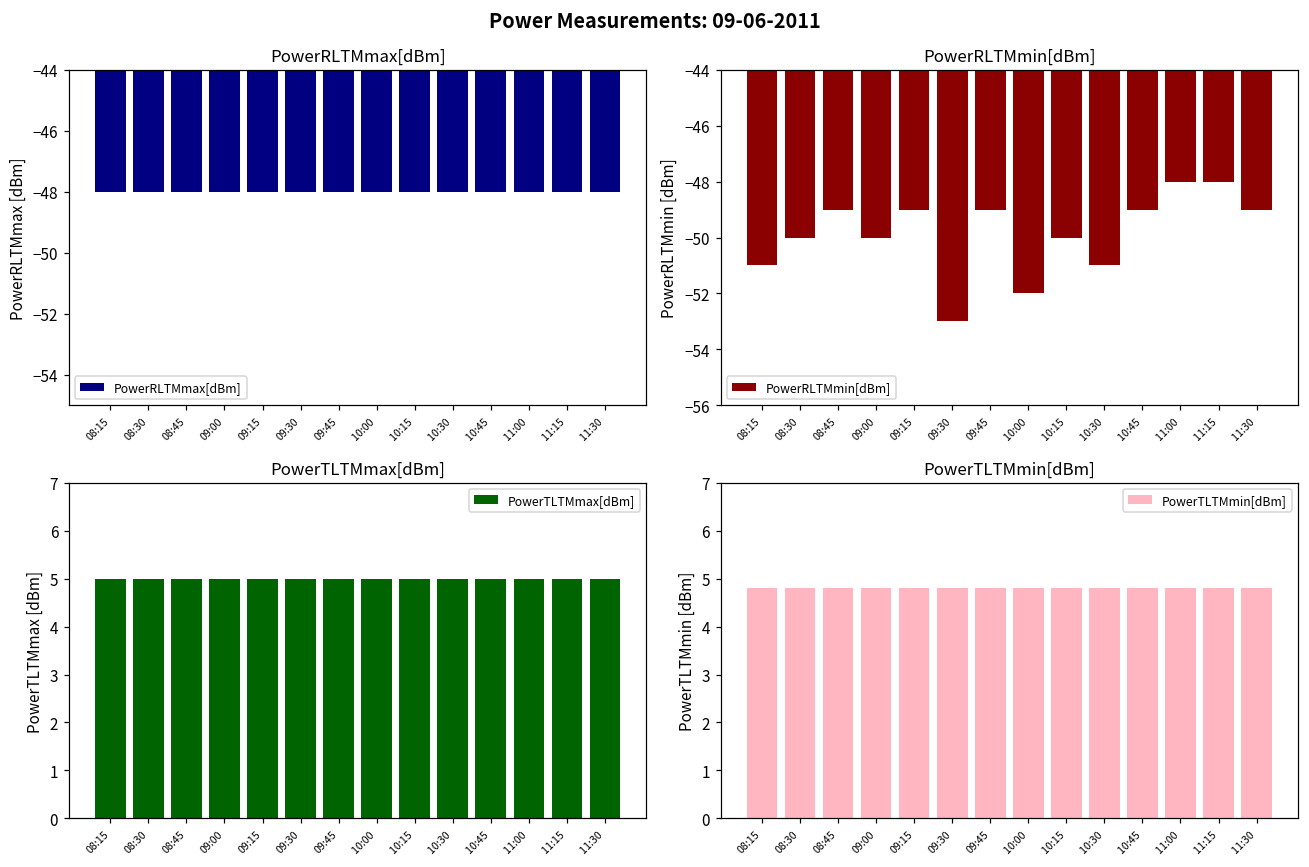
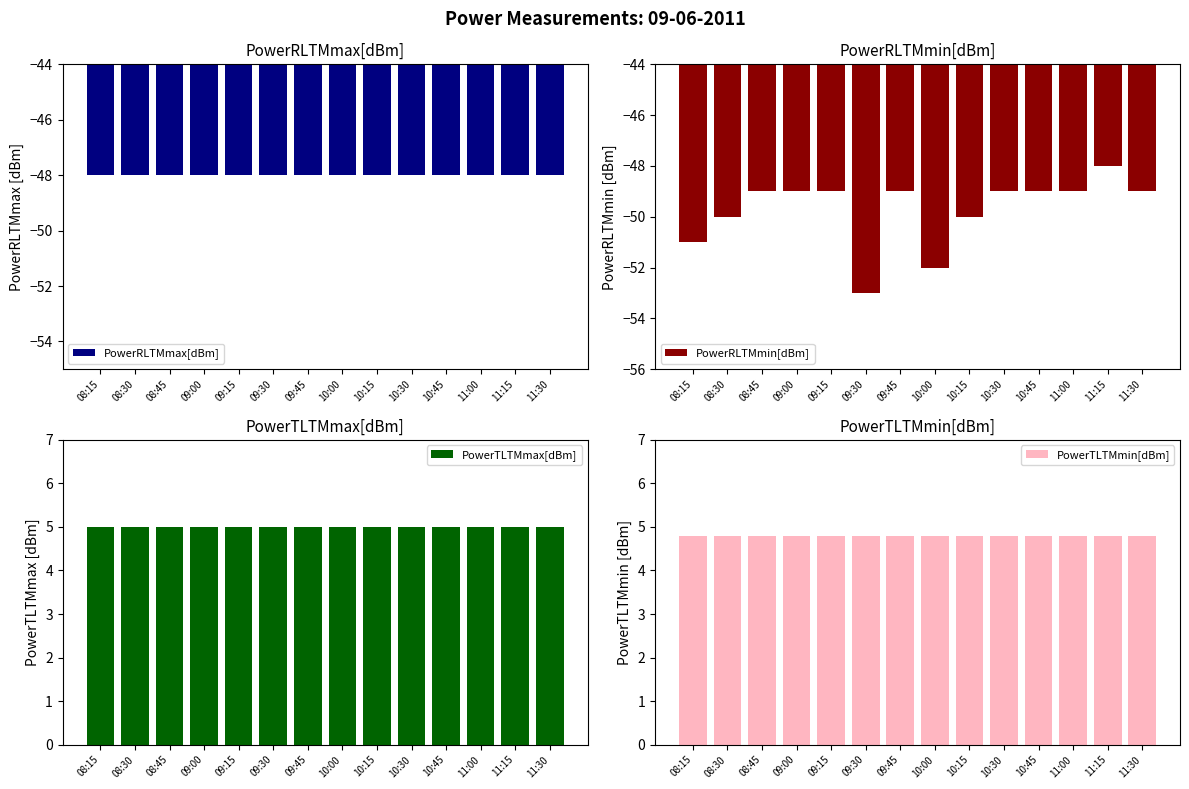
  {
    "PowerRLTMmax[dBm]": {
      "08:15": -48.0,
      "08:30": -48.0,
      "08:45": -48.0,
      "09:00": -48.0,
      "09:15": -48.0,
      "09:30": -48.0,
      "09:45": -48.0,
      "10:00": -48.0,
      "10:15": -48.0,
      "10:30": -48.0,
      "10:45": -48.0,
      "11:00": -48.0,
      "11:15": -48.0,
      "11:30": -48.0
    },
    "PowerRLTMmin[dBm]": {
      "08:15": -51,
      "08:30": -50,
      "08:45": -49,
-     "09:00": -50,
+     "09:00": -49,
      "09:15": -49,
      "09:30": -53,
      "09:45": -49,
      "10:00": -52,
      "10:15": -50,
-     "10:30": -51,
+     "10:30": -49,
      "10:45": -49,
-     "11:00": -48,
+     "11:00": -49,
      "11:15": -48,
      "11:30": -49
    },
    "PowerTLTMmax[dBm]": {
      "08:15": 5.0,
      "08:30": 5.0,
      "08:45": 5.0,
      "09:00": 5.0,
      "09:15": 5.0,
      "09:30": 5.0,
      "09:45": 5.0,
      "10:00": 5.0,
      "10:15": 5.0,
      "10:30": 5.0,
      "10:45": 5.0,
      "11:00": 5.0,
      "11:15": 5.0,
      "11:30": 5.0
    },
    "PowerTLTMmin[dBm]": {
      "08:15": 4.8,
      "08:30": 4.8,
      "08:45": 4.8,
      "09:00": 4.8,
      "09:15": 4.8,
      "09:30": 4.8,
      "09:45": 4.8,
      "10:00": 4.8,
      "10:15": 4.8,
      "10:30": 4.8,
      "10:45": 4.8,
      "11:00": 4.8,
      "11:15": 4.8,
      "11:30": 4.8
    }
  }
